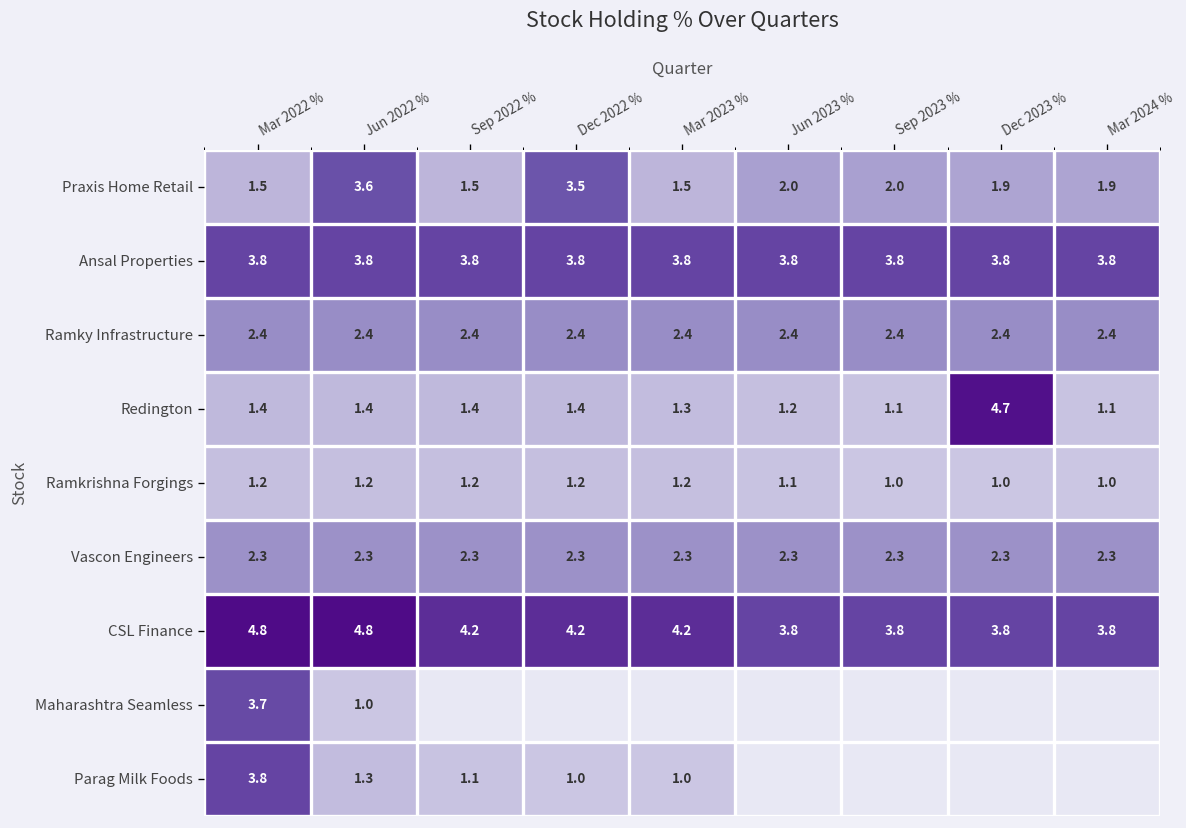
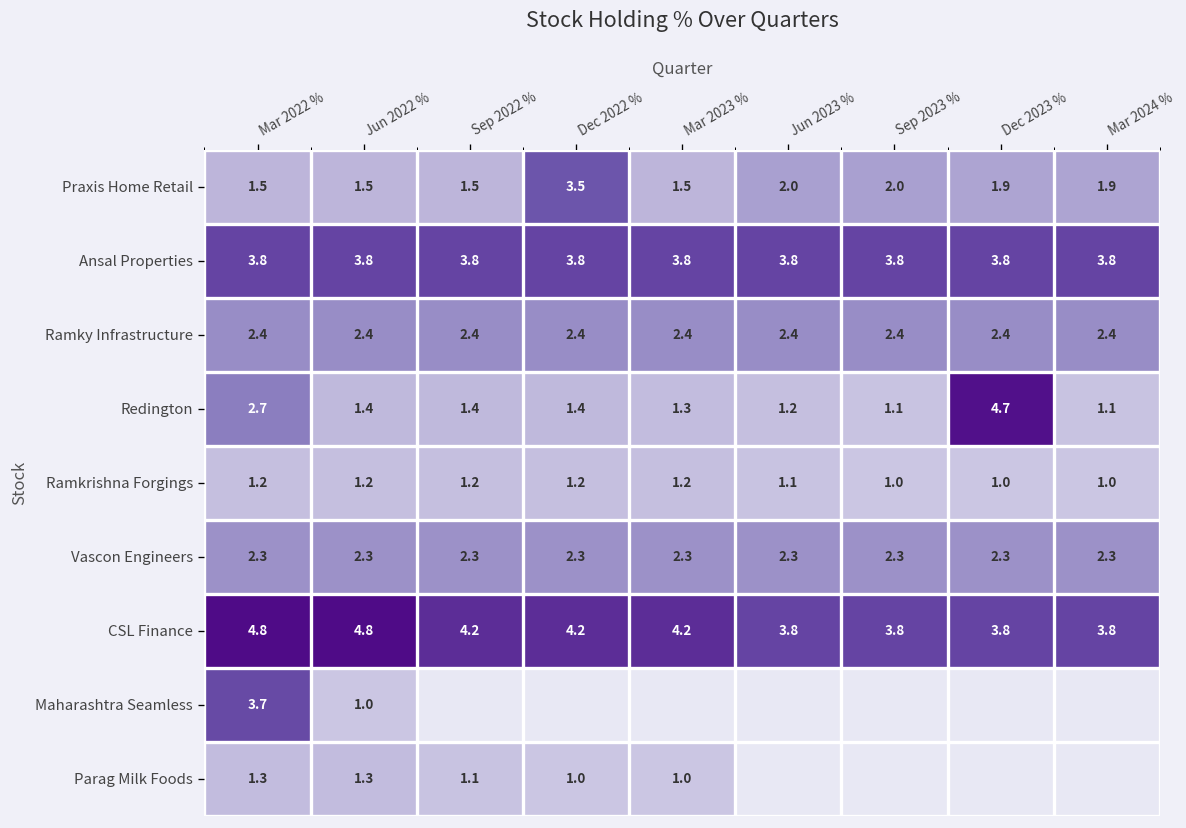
  {
    "Praxis Home Retail": {
      "Mar 2022 %": 1.5,
-     "Jun 2022 %": 3.6,
+     "Jun 2022 %": 1.5,
      "Sep 2022 %": 1.5,
      "Dec 2022 %": 3.5,
      "Mar 2023 %": 1.5,
      "Jun 2023 %": 2.0,
      "Sep 2023 %": 2.0,
      "Dec 2023 %": 1.9,
      "Mar 2024 %": 1.9
    },
    "Ansal Properties": {
      "Mar 2022 %": 3.8,
      "Jun 2022 %": 3.8,
      "Sep 2022 %": 3.8,
      "Dec 2022 %": 3.8,
      "Mar 2023 %": 3.8,
      "Jun 2023 %": 3.8,
      "Sep 2023 %": 3.8,
      "Dec 2023 %": 3.8,
      "Mar 2024 %": 3.8
    },
    "Ramky Infrastructure": {
      "Mar 2022 %": 2.4,
      "Jun 2022 %": 2.4,
      "Sep 2022 %": 2.4,
      "Dec 2022 %": 2.4,
      "Mar 2023 %": 2.4,
      "Jun 2023 %": 2.4,
      "Sep 2023 %": 2.4,
      "Dec 2023 %": 2.4,
      "Mar 2024 %": 2.4
    },
    "Redington": {
-     "Mar 2022 %": 1.4,
+     "Mar 2022 %": 2.7,
      "Jun 2022 %": 1.4,
      "Sep 2022 %": 1.4,
      "Dec 2022 %": 1.4,
      "Mar 2023 %": 1.3,
      "Jun 2023 %": 1.2,
      "Sep 2023 %": 1.1,
      "Dec 2023 %": 4.7,
      "Mar 2024 %": 1.1
    },
    "Ramkrishna Forgings": {
      "Mar 2022 %": 1.2,
      "Jun 2022 %": 1.2,
      "Sep 2022 %": 1.2,
      "Dec 2022 %": 1.2,
      "Mar 2023 %": 1.2,
      "Jun 2023 %": 1.1,
      "Sep 2023 %": 1.0,
      "Dec 2023 %": 1.0,
      "Mar 2024 %": 1.0
    },
    "Vascon Engineers": {
      "Mar 2022 %": 2.3,
      "Jun 2022 %": 2.3,
      "Sep 2022 %": 2.3,
      "Dec 2022 %": 2.3,
      "Mar 2023 %": 2.3,
      "Jun 2023 %": 2.3,
      "Sep 2023 %": 2.3,
      "Dec 2023 %": 2.3,
      "Mar 2024 %": 2.3
    },
    "CSL Finance": {
      "Mar 2022 %": 4.8,
      "Jun 2022 %": 4.8,
      "Sep 2022 %": 4.2,
      "Dec 2022 %": 4.2,
      "Mar 2023 %": 4.2,
      "Jun 2023 %": 3.8,
      "Sep 2023 %": 3.8,
      "Dec 2023 %": 3.8,
      "Mar 2024 %": 3.8
    },
    "Maharashtra Seamless": {
      "Mar 2022 %": 3.7,
      "Jun 2022 %": 1.0
    },
    "Parag Milk Foods": {
-     "Mar 2022 %": 3.8,
+     "Mar 2022 %": 1.3,
      "Jun 2022 %": 1.3,
      "Sep 2022 %": 1.1,
      "Dec 2022 %": 1.0,
      "Mar 2023 %": 1.0
    }
  }
